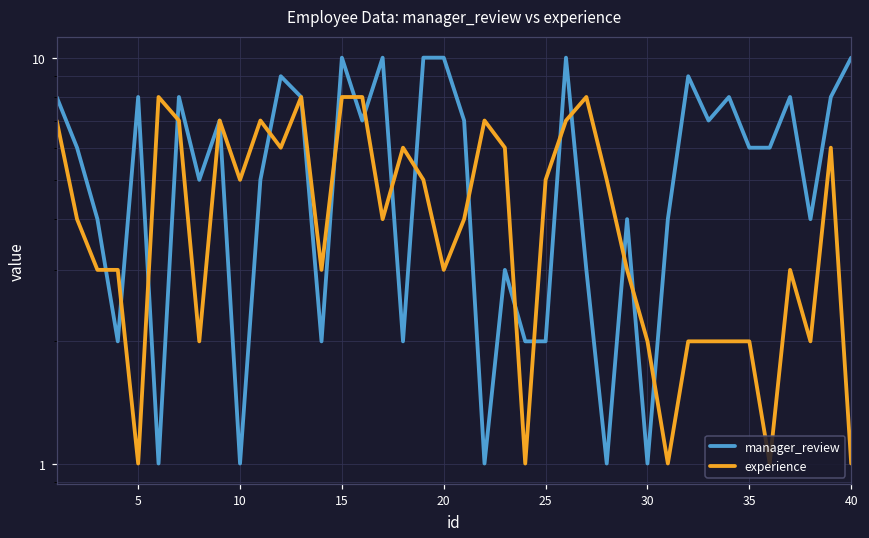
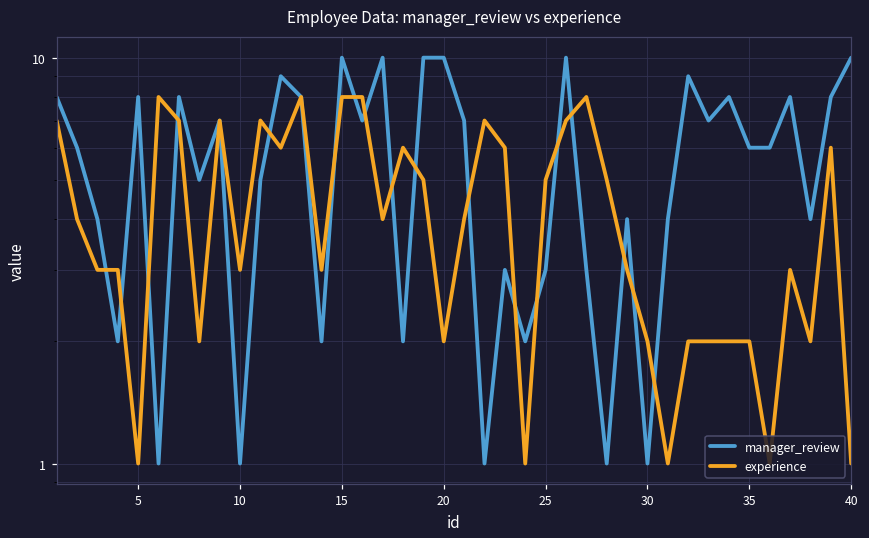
  {
    "manager_review": {
      "5": 8,
      "10": 1,
      "15": 10,
      "20": 10,
-     "25": 2,
+     "25": 3,
      "30": 1,
      "35": 6,
      "40": 10
    },
    "experience": {
      "5": 1,
-     "10": 5,
+     "10": 3,
      "15": 8,
-     "20": 3,
+     "20": 2,
      "25": 5,
      "30": 2,
      "35": 2,
      "40": 1
    }
  }
